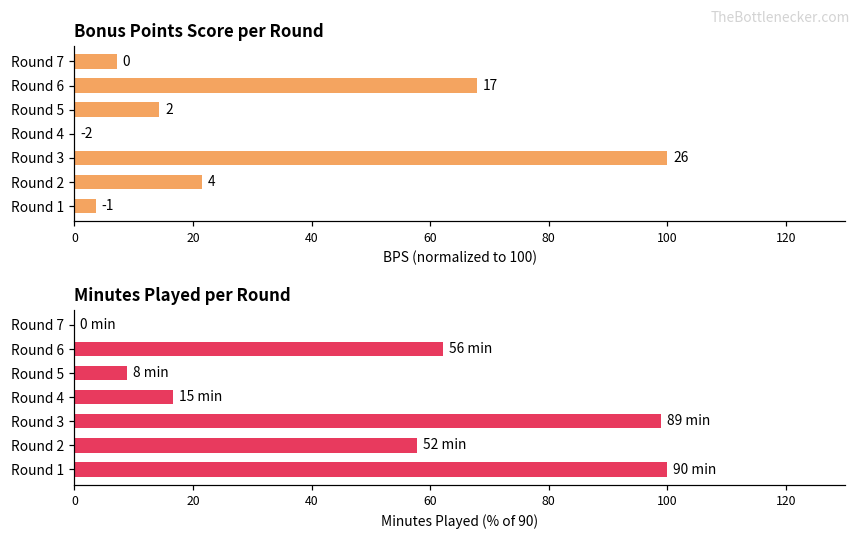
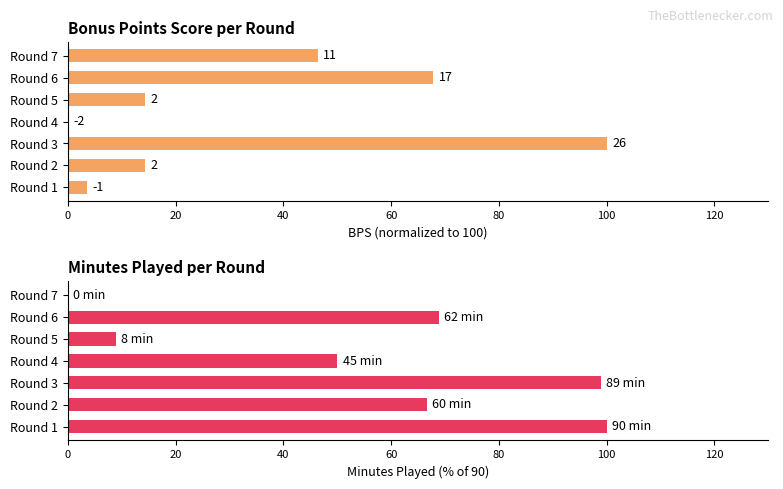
  {
    "Bonus Points Score per Round": {
-     "Round 7": 0,
-     "Round 2": 4
+     "Round 7": 11,
+     "Round 2": 2
    },
    "Minutes Played per Round": {
      "Round 7": 0,
-     "Round 6": 56,
-     "Round 4": 15,
-     "Round 2": 52
+     "Round 6": 62,
+     "Round 4": 45,
+     "Round 2": 60
    }
  }
